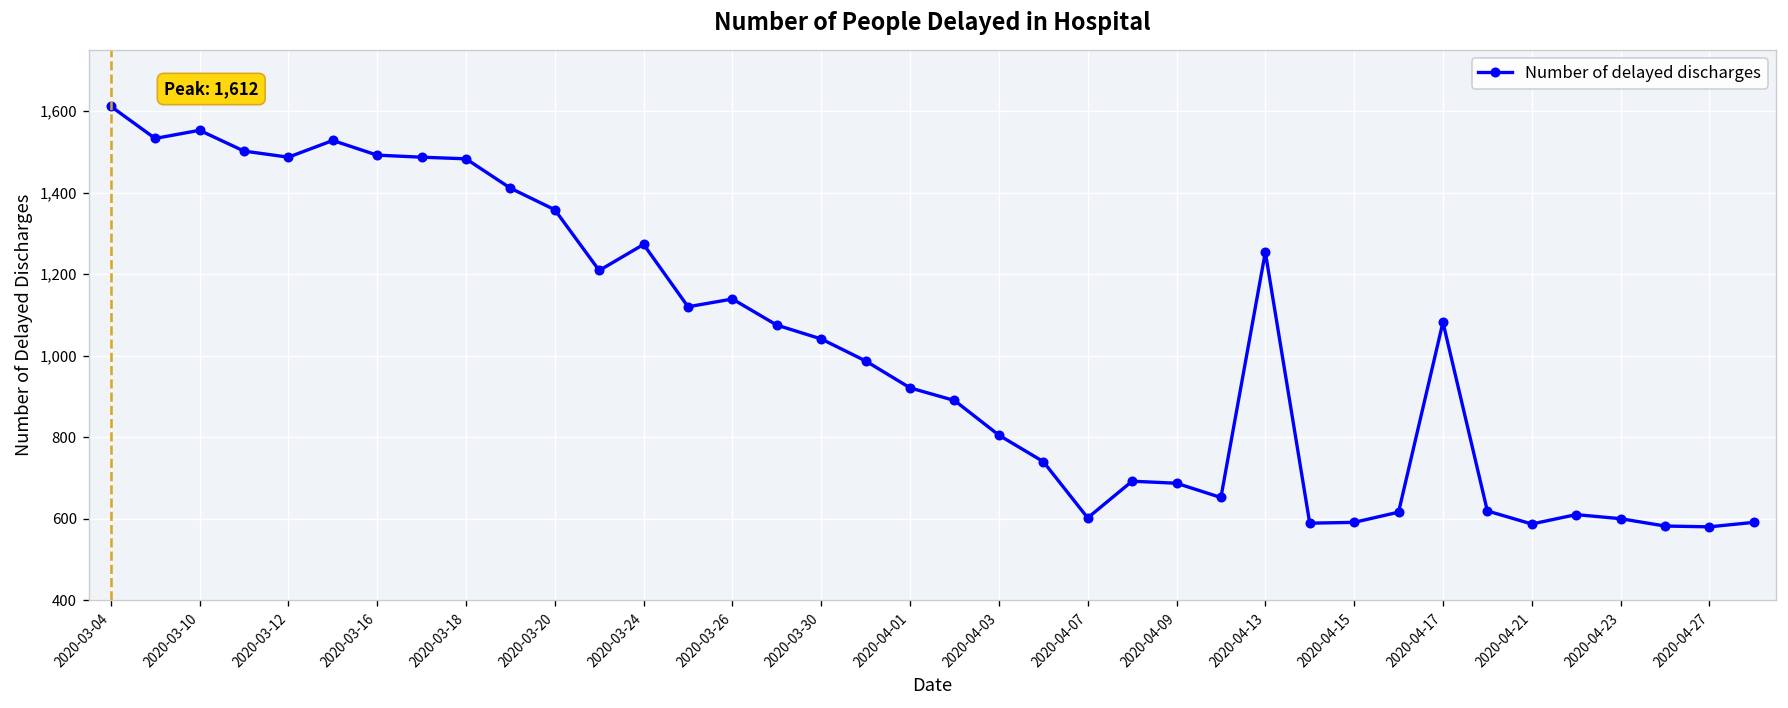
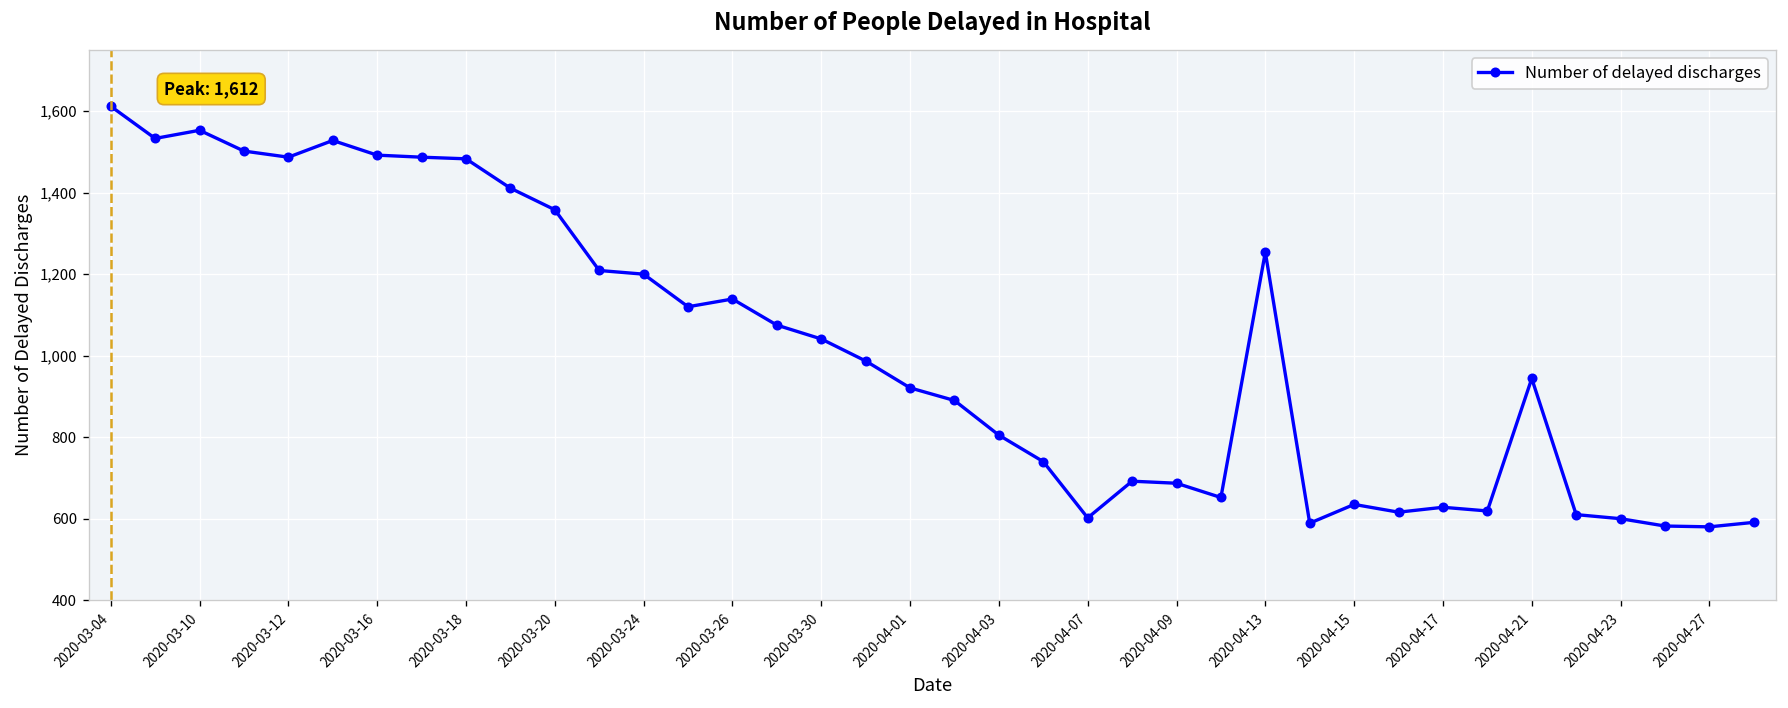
  {
    "2020-03-04": "1,610",
    "2020-03-10": "1,550",
    "2020-03-12": "1,490",
    "2020-03-16": "1,490",
    "2020-03-18": "1,480",
    "2020-03-20": "1,360",
-   "2020-03-24": "1,270",
+   "2020-03-24": "1,200",
    "2020-03-26": "1,140",
    "2020-03-30": "1,040",
    "2020-04-01": "920",
    "2020-04-03": "810",
    "2020-04-07": "600",
    "2020-04-09": "690",
    "2020-04-13": "1,250",
-   "2020-04-15": "590",
-   "2020-04-17": "1,080",
-   "2020-04-21": "590",
+   "2020-04-15": "640",
+   "2020-04-17": "630",
+   "2020-04-21": "940",
    "2020-04-23": "600",
    "2020-04-27": "580"
  }
